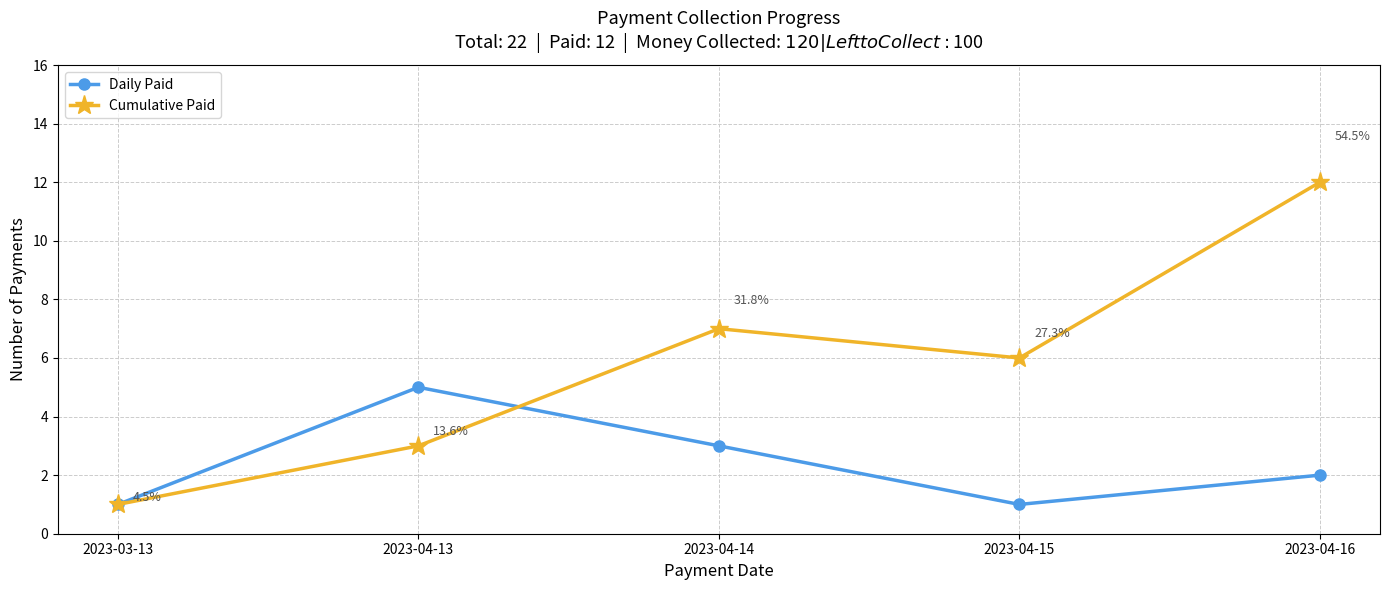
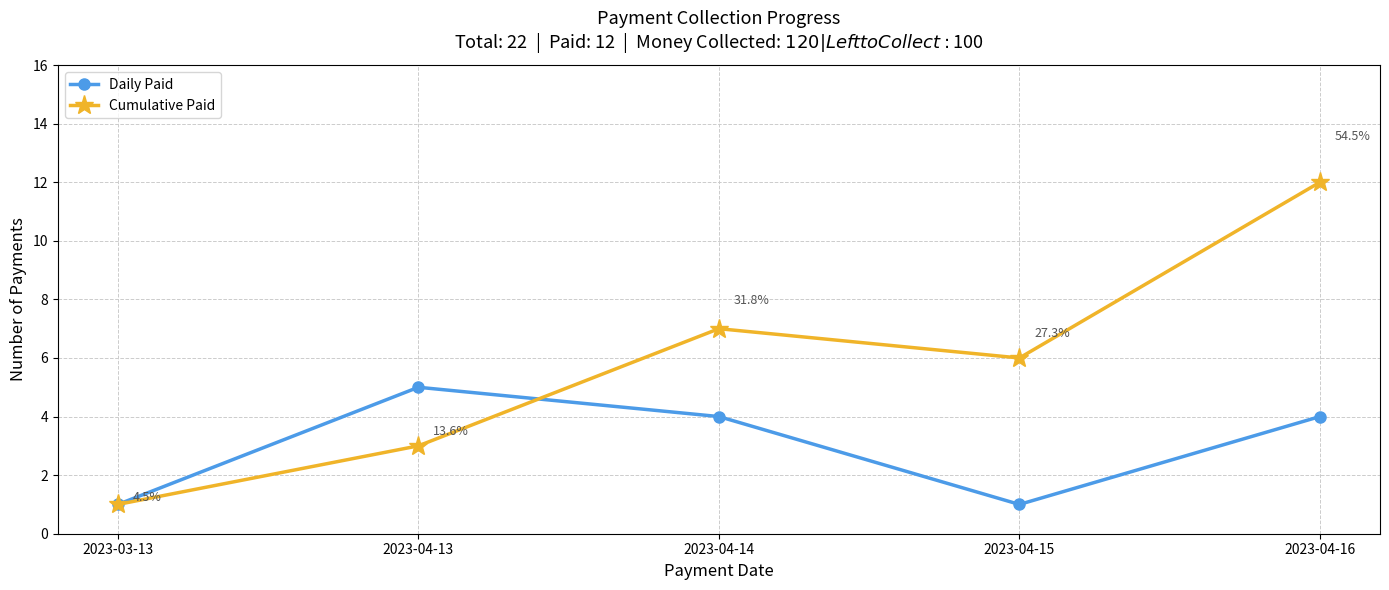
  {
    "Daily Paid": {
      "2023-04-13": 5,
-     "2023-04-14": 3,
+     "2023-04-14": 4,
      "2023-04-15": 1,
-     "2023-04-16": 2
+     "2023-04-16": 4
    },
    "Cumulative Paid": {
      "2023-04-14": 7,
      "2023-04-16": 12
    }
  }
